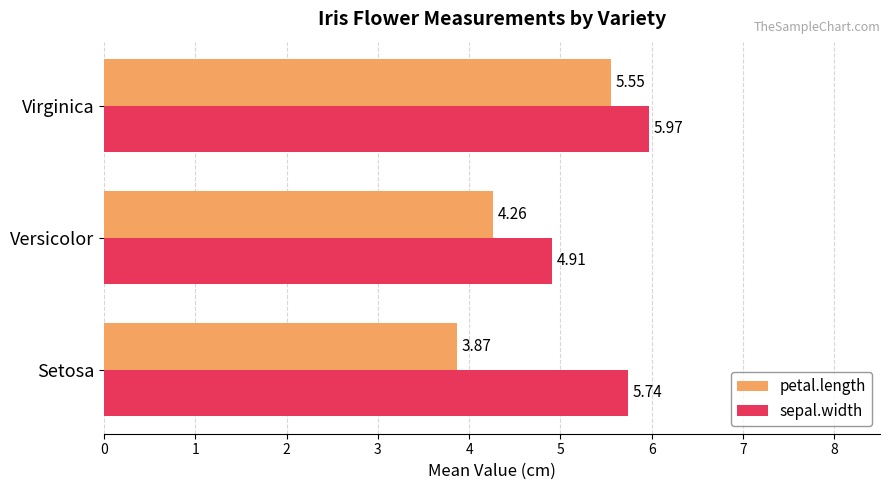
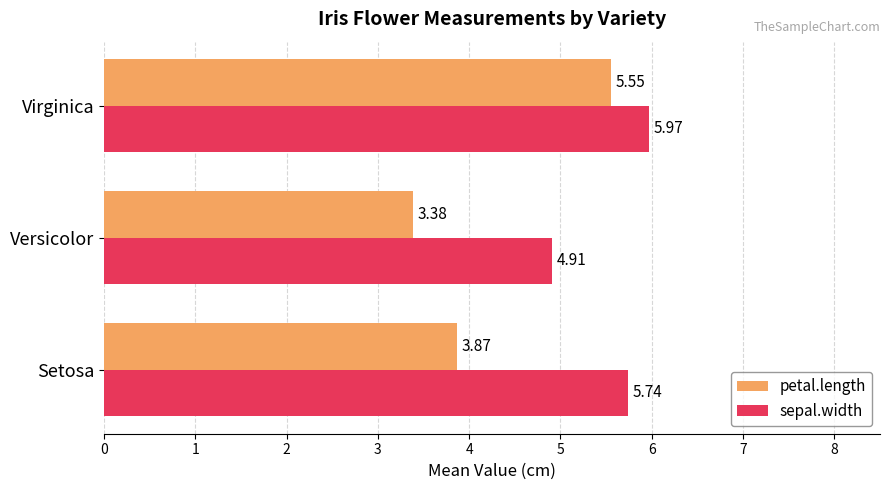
  {
    "petal.length": {
      "Virginica": 5.55,
-     "Versicolor": 4.26,
+     "Versicolor": 3.38,
      "Setosa": 3.87
    },
    "sepal.width": {
      "Virginica": 5.97,
      "Versicolor": 4.91,
      "Setosa": 5.74
    }
  }
